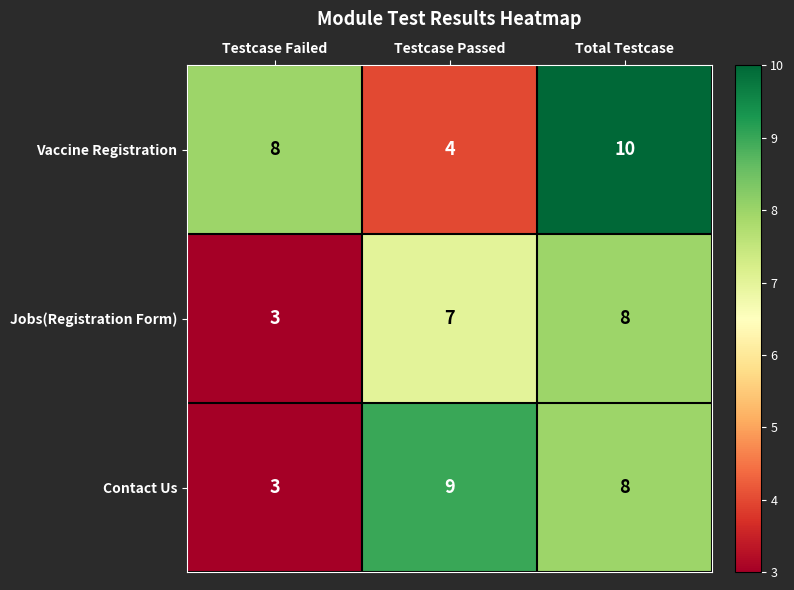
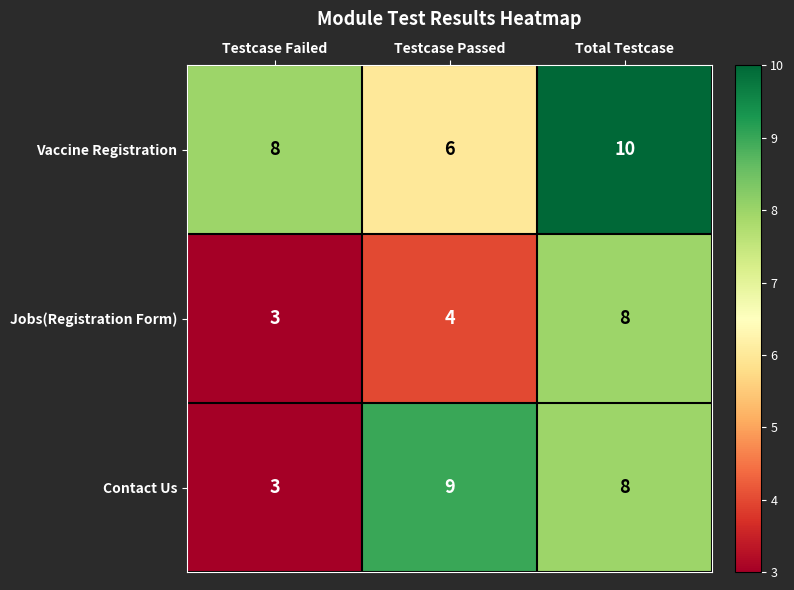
  {
    "Vaccine Registration": {
      "Testcase Failed": 8,
-     "Testcase Passed": 4,
+     "Testcase Passed": 6,
      "Total Testcase": 10
    },
    "Jobs(Registration Form)": {
      "Testcase Failed": 3,
-     "Testcase Passed": 7,
+     "Testcase Passed": 4,
      "Total Testcase": 8
    },
    "Contact Us": {
      "Testcase Failed": 3,
      "Testcase Passed": 9,
      "Total Testcase": 8
    }
  }
